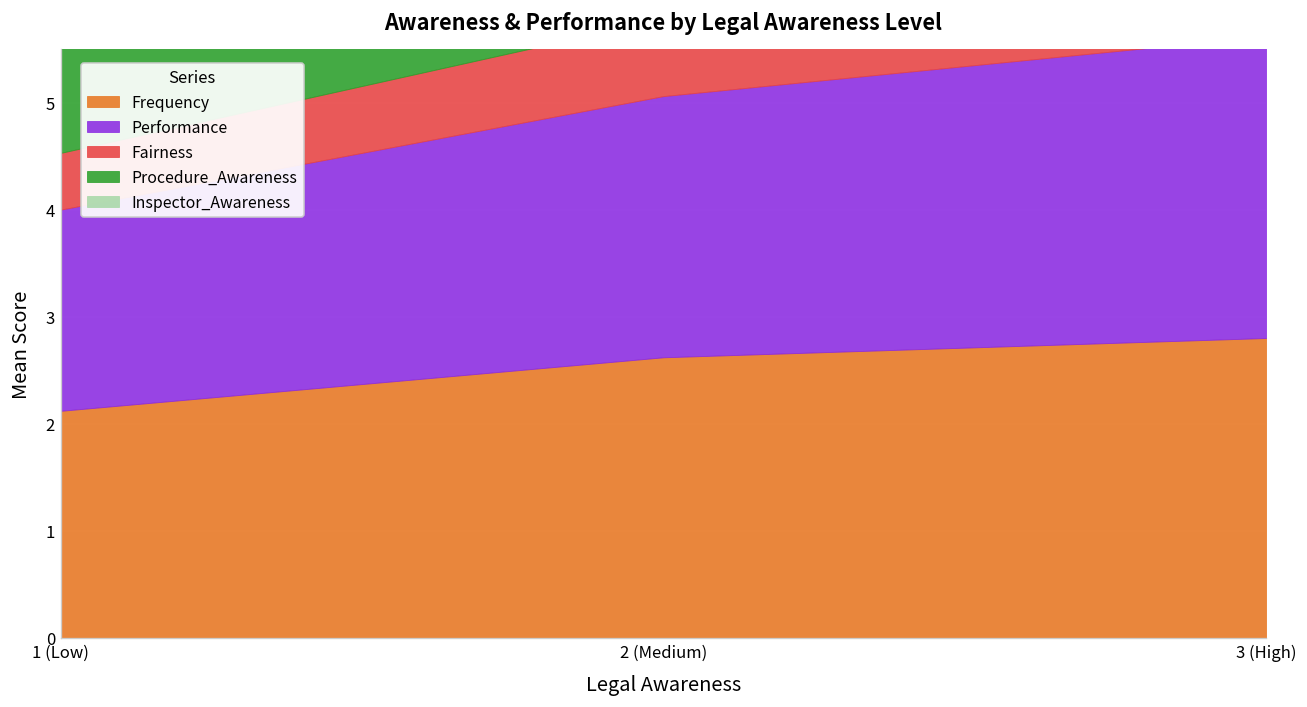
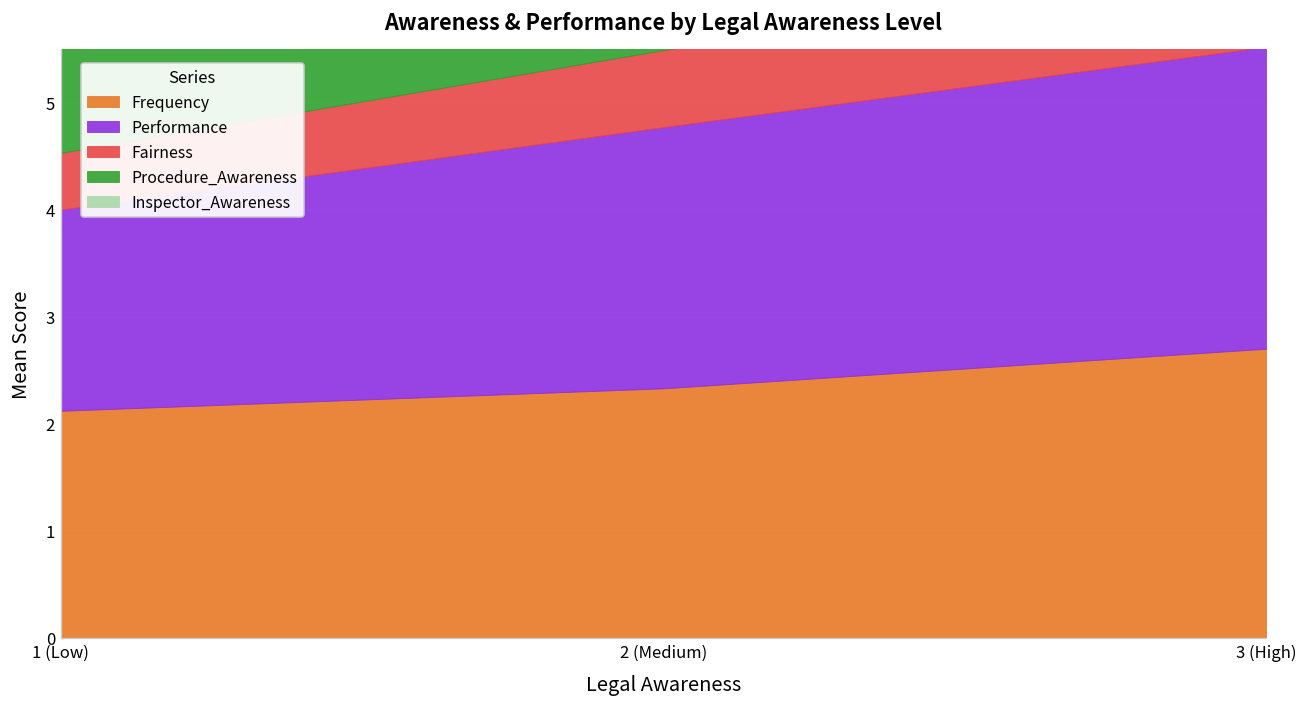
  {
    "Frequency": {
      "1 (Low)": 2.1,
-     "2 (Medium)": 2.6,
-     "3 (High)": 2.8
+     "2 (Medium)": 2.3,
+     "3 (High)": 2.7
    },
    "Performance": {
      "1 (Low)": 1.9,
      "2 (Medium)": 2.4
    },
    "Fairness": {
      "1 (Low)": 0.5
    }
  }
